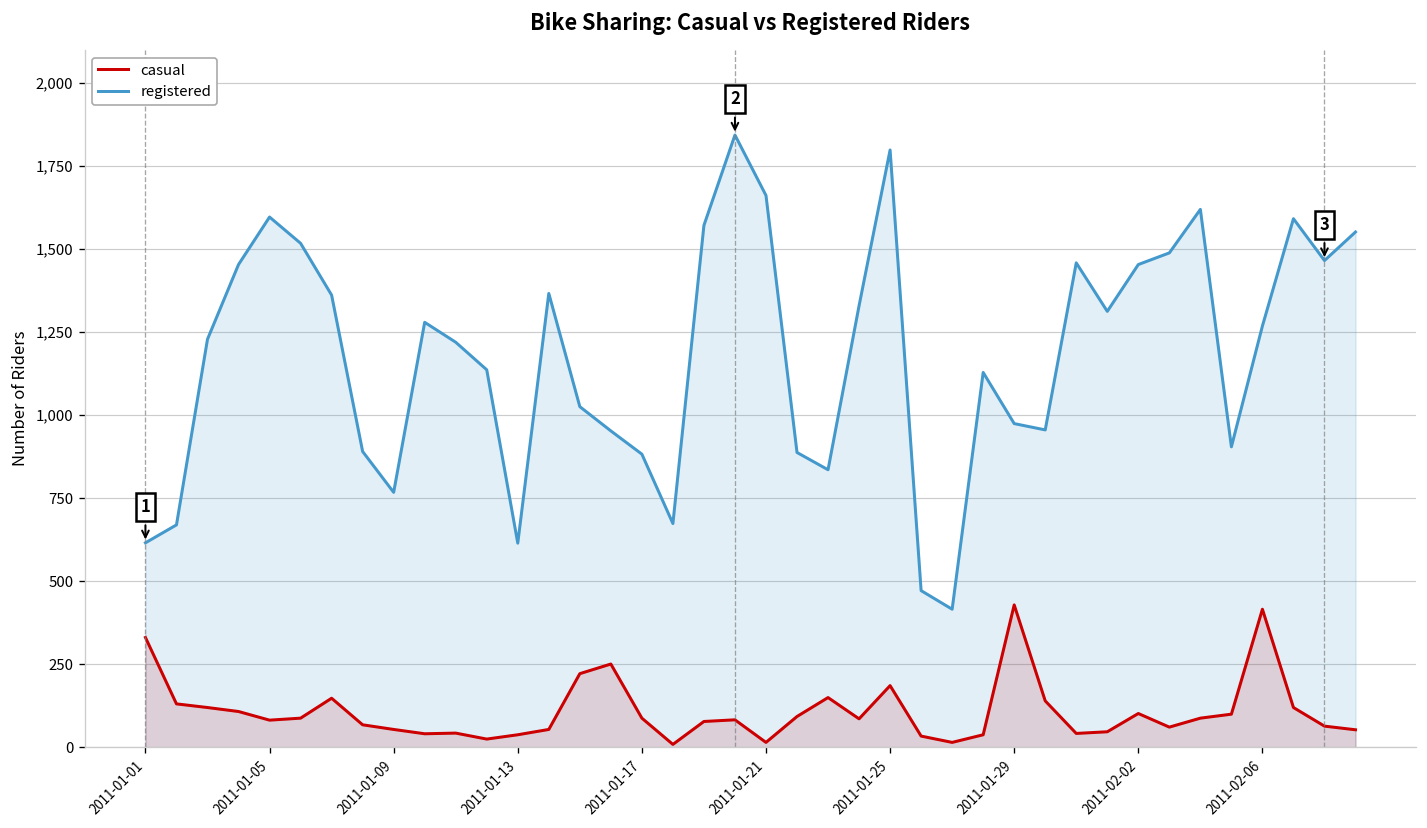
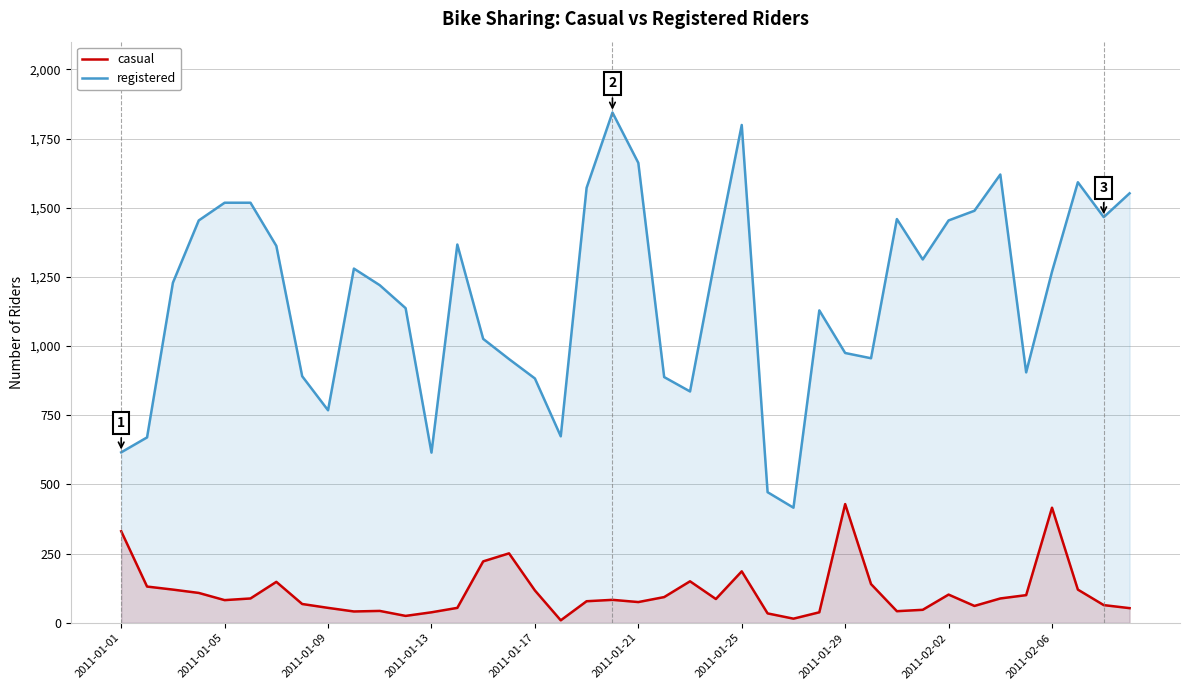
  {
    "casual": {
      "2011-01-01": "330",
      "2011-01-05": "80",
      "2011-01-09": "50",
      "2011-01-13": "40",
-     "2011-01-17": "90",
-     "2011-01-21": "20",
+     "2011-01-17": "120",
+     "2011-01-21": "80",
      "2011-01-25": "190",
      "2011-01-29": "430",
      "2011-02-02": "100",
      "2011-02-06": "420"
    },
    "registered": {
-     "2011-01-05": "1,600",
+     "2011-01-05": "1,520",
      "2011-01-09": "770",
      "2011-01-13": "620",
      "2011-01-17": "880",
      "2011-01-21": "1,660",
      "2011-01-25": "1,800",
      "2011-01-29": "980",
      "2011-02-02": "1,450",
      "2011-02-06": "1,270"
    }
  }
